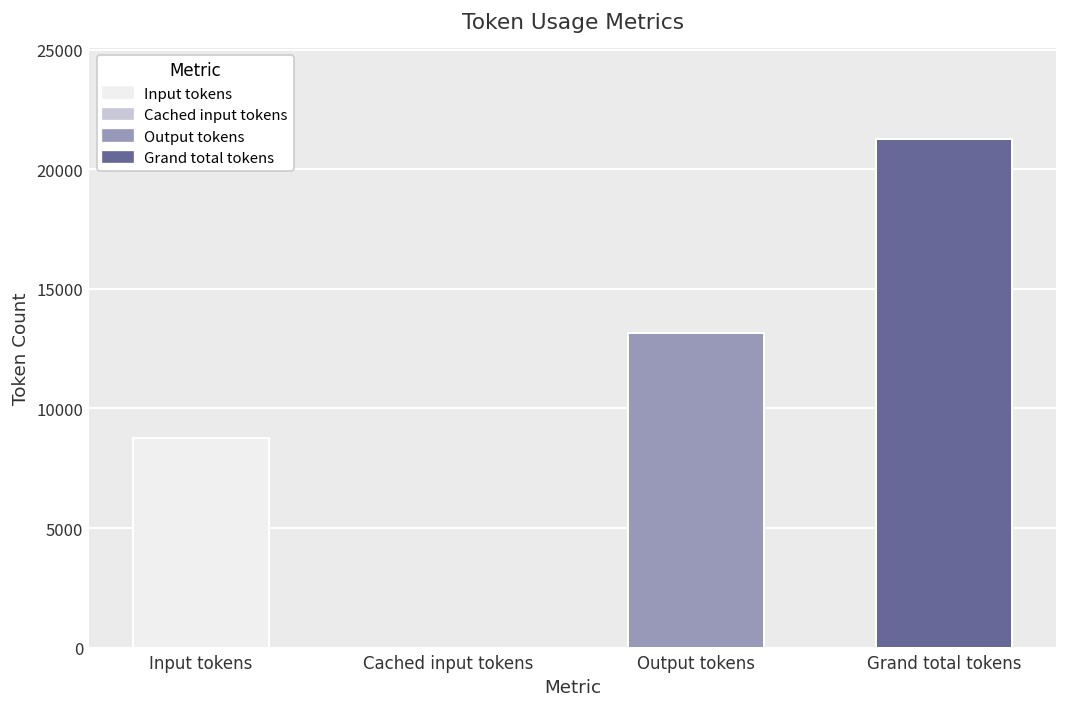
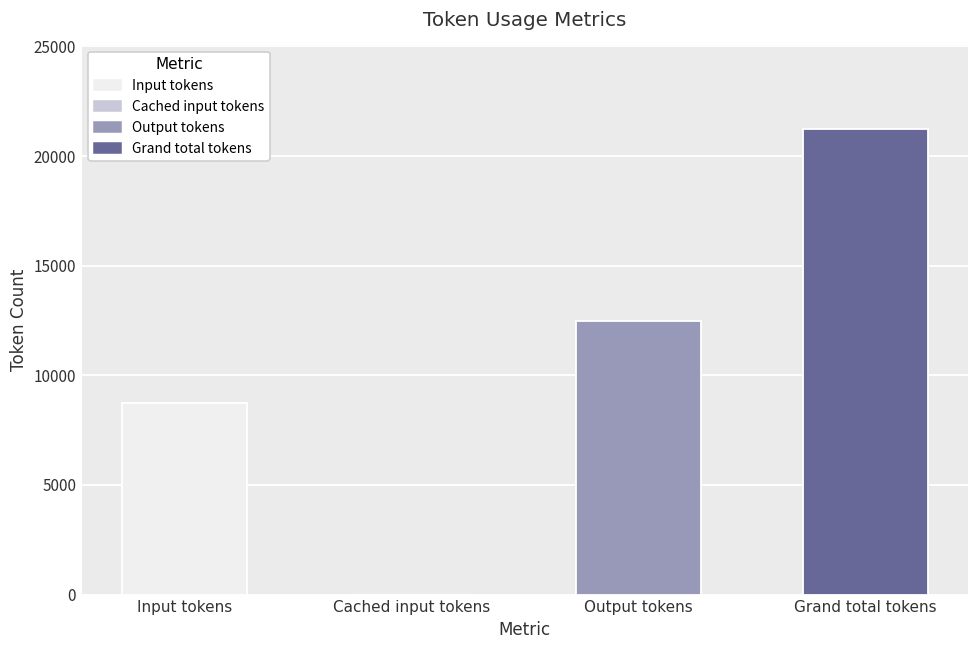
  {
    "Input tokens": 8800,
    "Cached input tokens": 0,
-   "Output tokens": 13200,
+   "Output tokens": 12500,
    "Grand total tokens": 21300
  }
